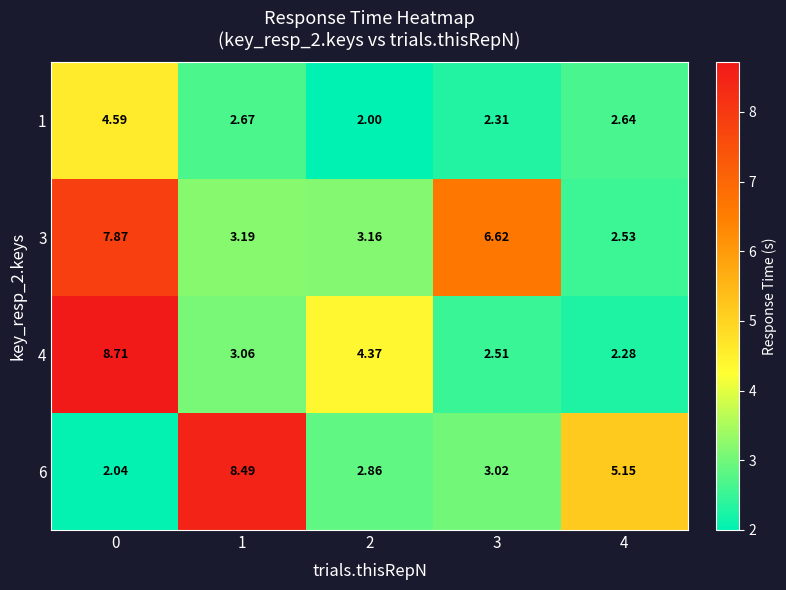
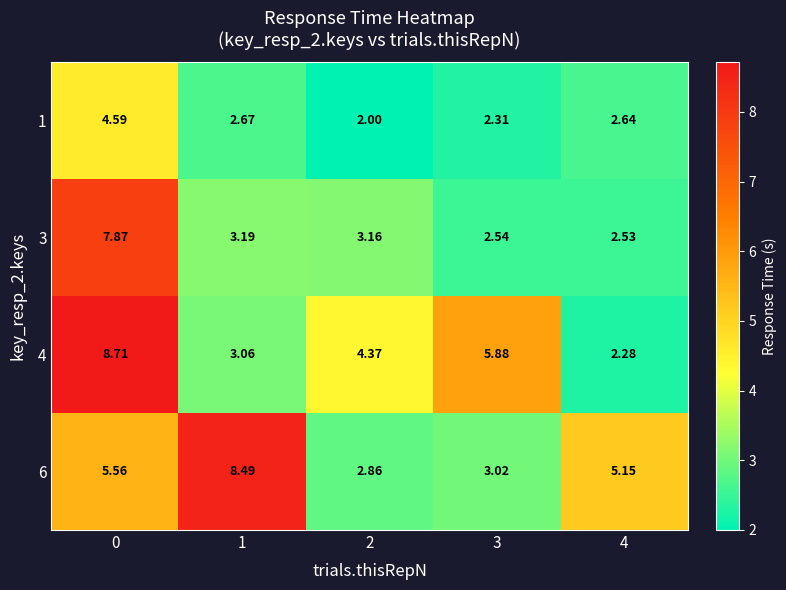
  {
    "1": {
      "0": 4.59,
      "1": 2.67,
      "2": 2.00,
      "3": 2.31,
      "4": 2.64
    },
    "3": {
      "0": 7.87,
      "1": 3.19,
      "2": 3.16,
-     "3": 6.62,
+     "3": 2.54,
      "4": 2.53
    },
    "4": {
      "0": 8.71,
      "1": 3.06,
      "2": 4.37,
-     "3": 2.51,
+     "3": 5.88,
      "4": 2.28
    },
    "6": {
-     "0": 2.04,
+     "0": 5.56,
      "1": 8.49,
      "2": 2.86,
      "3": 3.02,
      "4": 5.15
    }
  }
